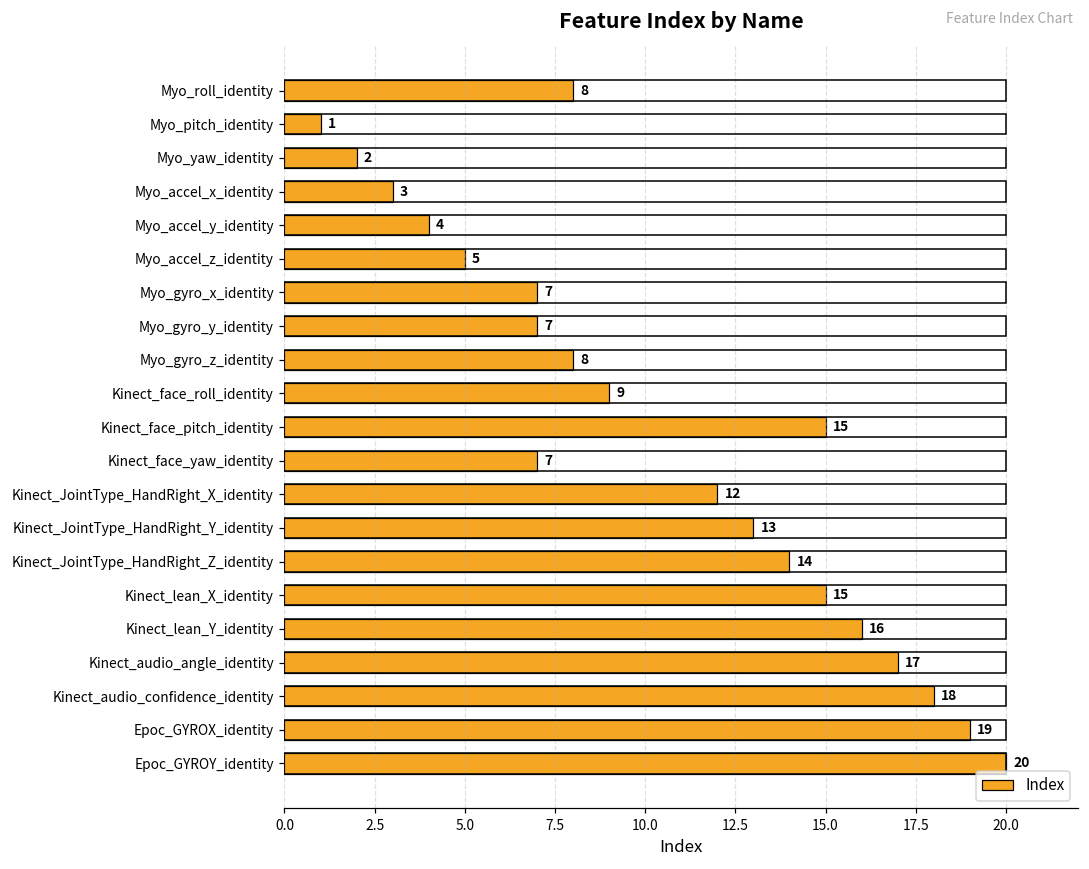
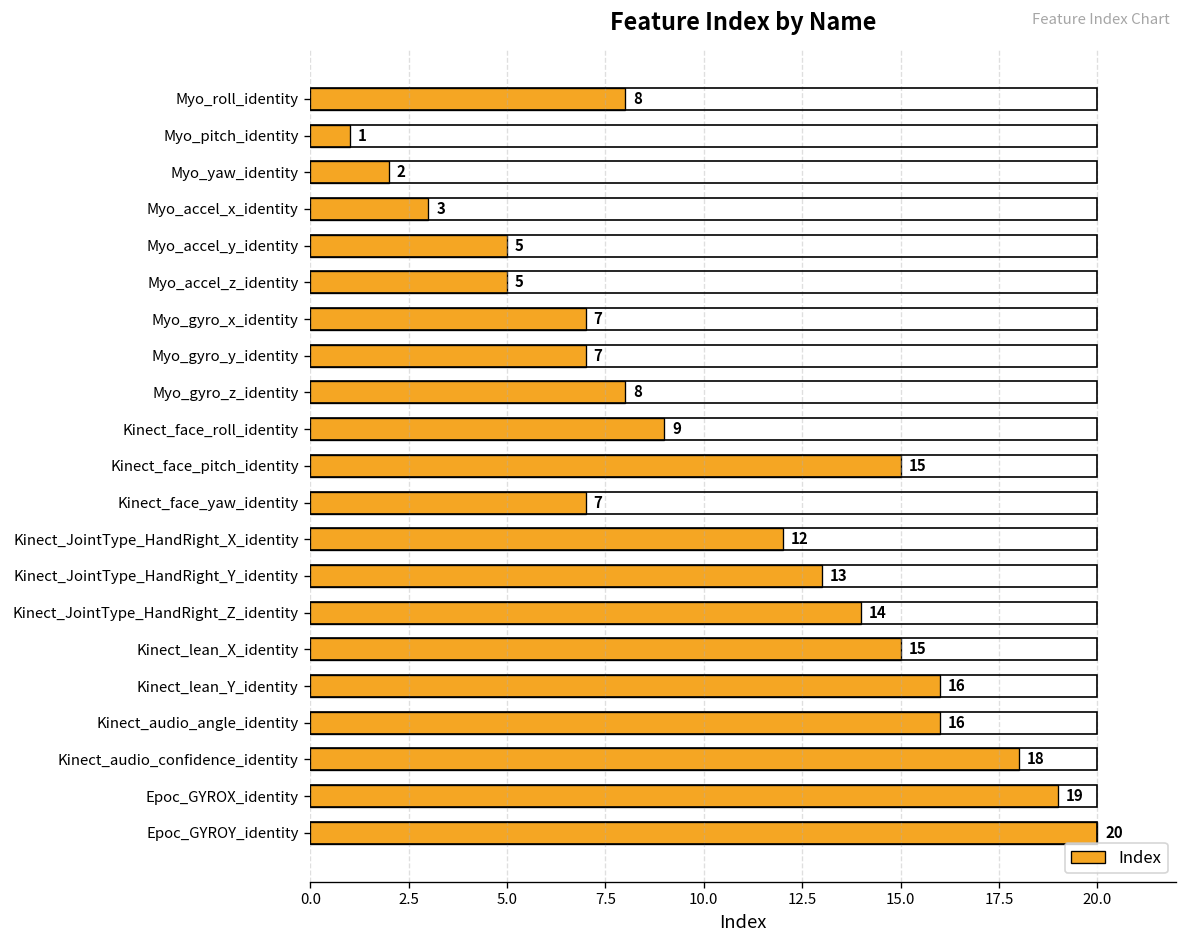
  {
    "Myo_roll_identity": 8,
    "Myo_pitch_identity": 1,
    "Myo_yaw_identity": 2,
    "Myo_accel_x_identity": 3,
-   "Myo_accel_y_identity": 4,
+   "Myo_accel_y_identity": 5,
    "Myo_accel_z_identity": 5,
    "Myo_gyro_x_identity": 7,
    "Myo_gyro_y_identity": 7,
    "Myo_gyro_z_identity": 8,
    "Kinect_face_roll_identity": 9,
    "Kinect_face_pitch_identity": 15,
    "Kinect_face_yaw_identity": 7,
    "Kinect_JointType_HandRight_X_identity": 12,
    "Kinect_JointType_HandRight_Y_identity": 13,
    "Kinect_JointType_HandRight_Z_identity": 14,
    "Kinect_lean_X_identity": 15,
    "Kinect_lean_Y_identity": 16,
-   "Kinect_audio_angle_identity": 17,
+   "Kinect_audio_angle_identity": 16,
    "Kinect_audio_confidence_identity": 18,
    "Epoc_GYROX_identity": 19,
    "Epoc_GYROY_identity": 20
  }
